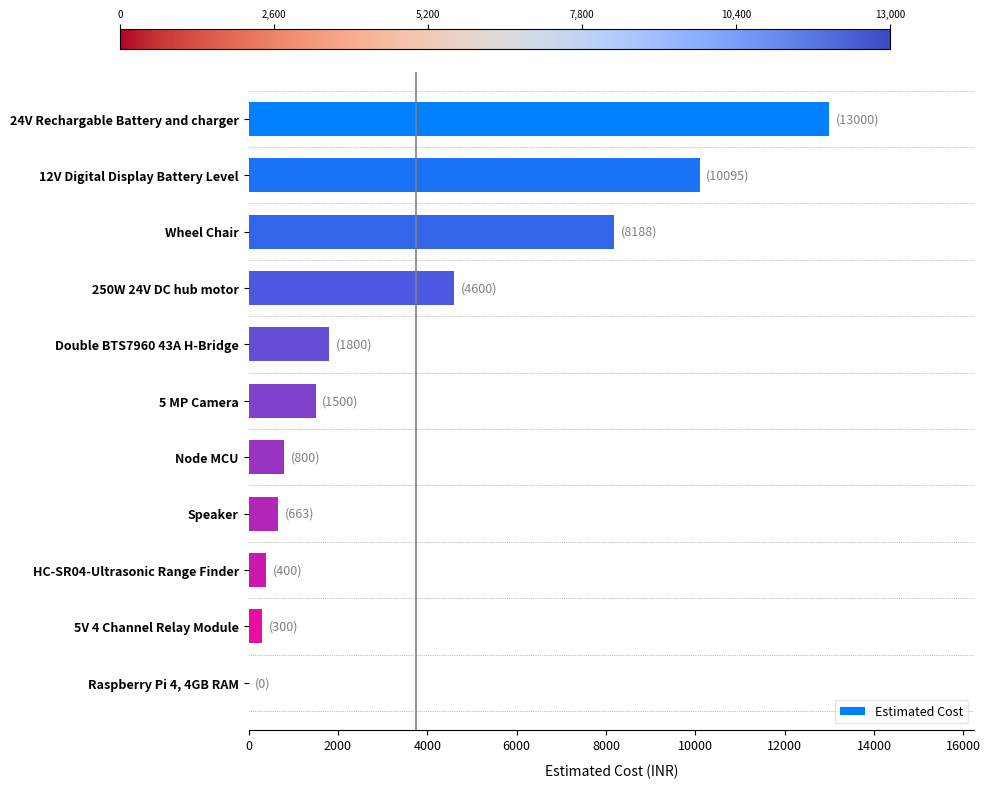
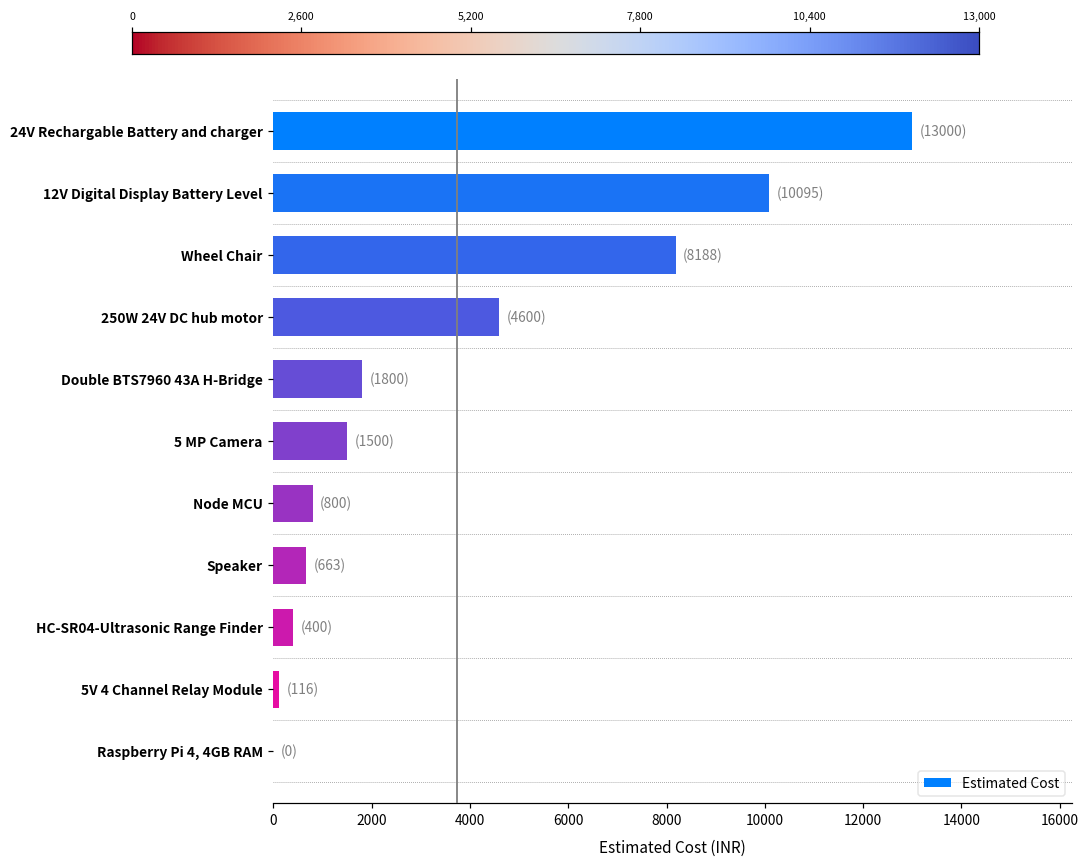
  {
    "24V Rechargable Battery and charger": "(13000)",
    "12V Digital Display Battery Level": "(10095)",
    "Wheel Chair": "(8188)",
    "250W 24V DC hub motor": "(4600)",
    "Double BTS7960 43A H-Bridge": "(1800)",
    "5 MP Camera": "(1500)",
    "Node MCU": "(800)",
    "Speaker": "(663)",
    "HC-SR04-Ultrasonic Range Finder": "(400)",
-   "5V 4 Channel Relay Module": "(300)",
+   "5V 4 Channel Relay Module": "(116)",
    "Raspberry Pi 4, 4GB RAM": "(0)"
  }
